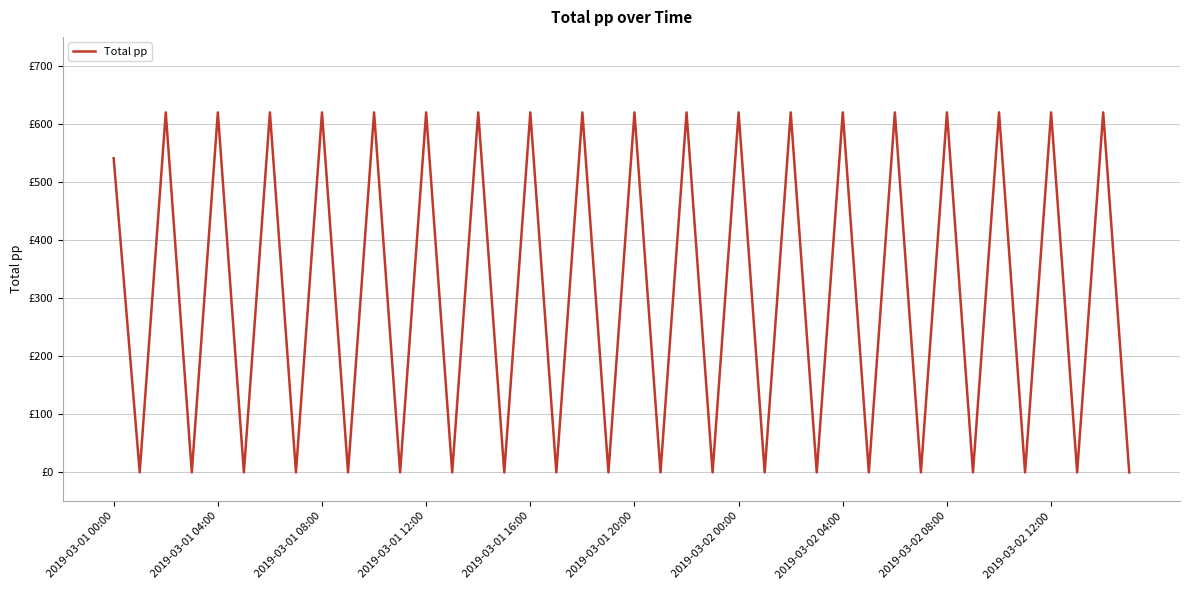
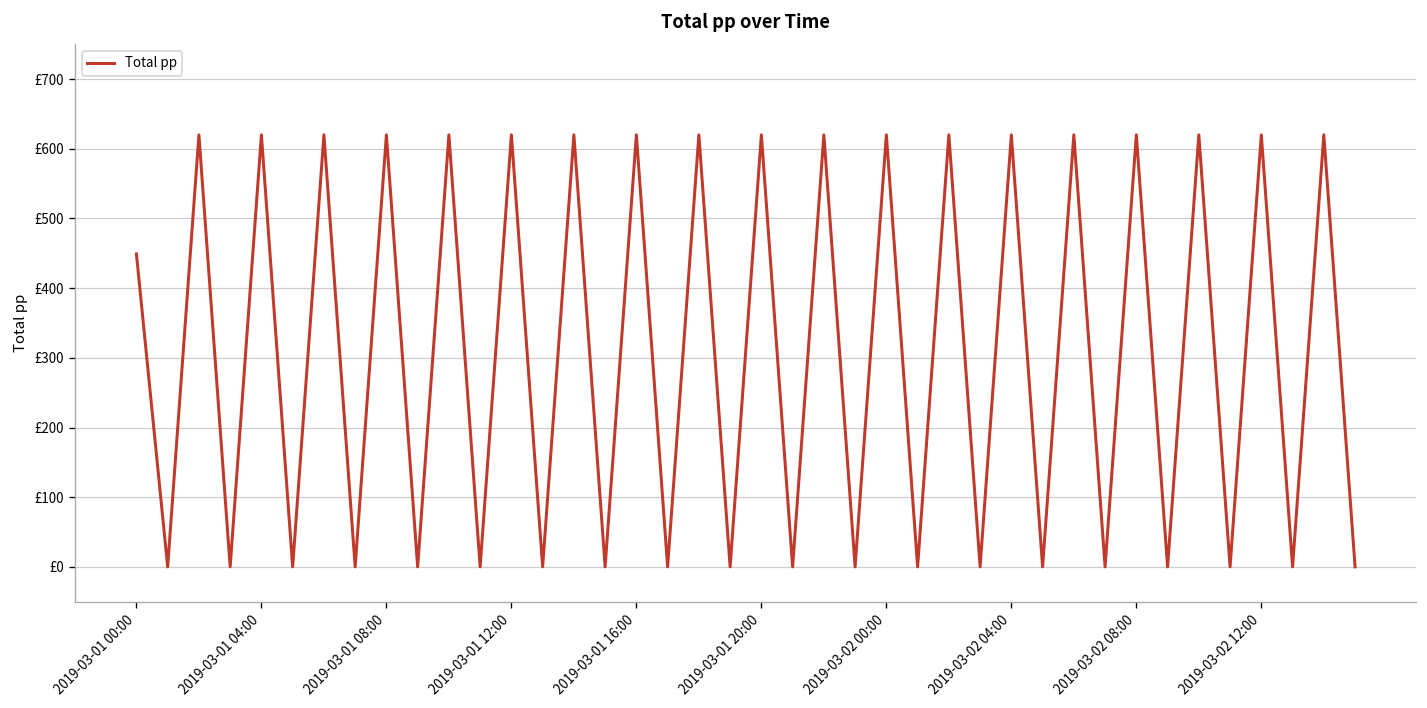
  {
-   "2019-03-01 00:00": "£540",
+   "2019-03-01 00:00": "£450",
    "2019-03-01 04:00": "£620",
    "2019-03-01 08:00": "£620",
    "2019-03-01 12:00": "£620",
    "2019-03-01 16:00": "£620",
    "2019-03-01 20:00": "£620",
    "2019-03-02 00:00": "£620",
    "2019-03-02 04:00": "£620",
    "2019-03-02 08:00": "£620",
    "2019-03-02 12:00": "£620"
  }
